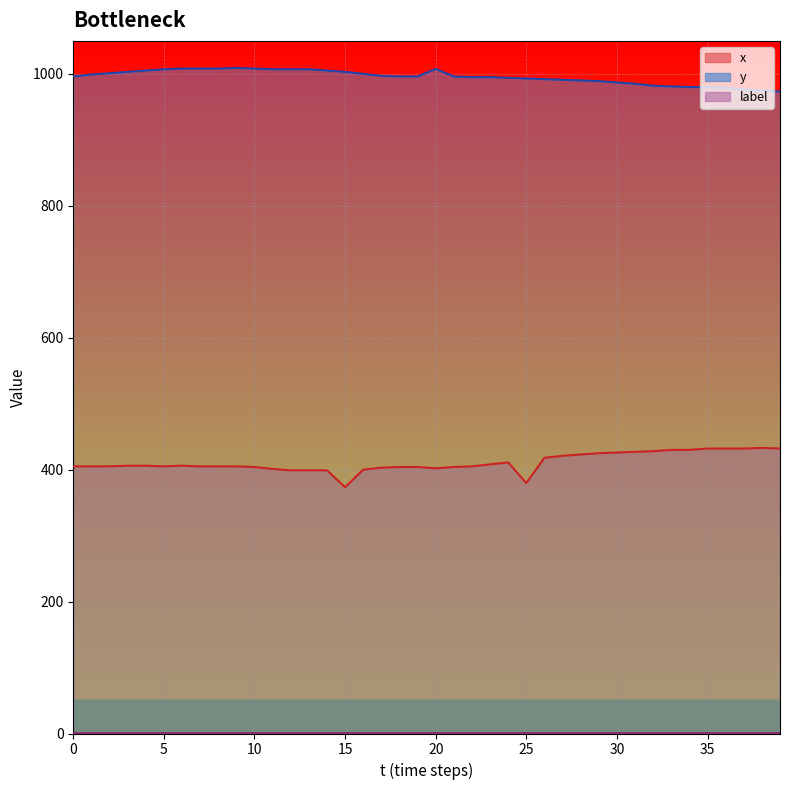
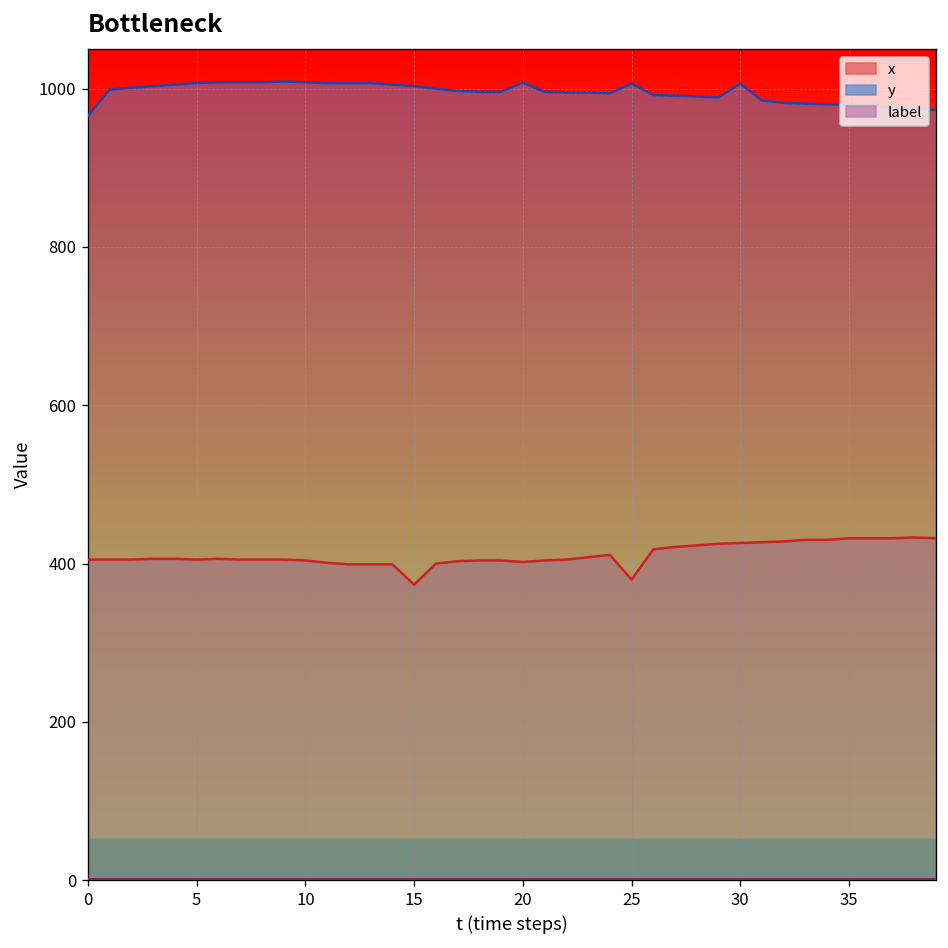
  {
    "x": {
      "0": 410,
      "5": 410,
      "10": 400,
      "15": 370,
      "20": 400,
      "25": 380,
      "30": 430,
      "35": 430
    },
    "y": {
-     "0": 1000,
+     "0": 970,
      "5": 1010,
      "10": 1010,
      "15": 1000,
      "20": 1010,
-     "25": 990,
-     "30": 990
+     "25": 1010,
+     "30": 1010
    },
    "label": {
      "0": 0,
      "5": 0,
      "10": 0,
      "15": 0,
      "20": 0,
      "25": 0,
      "30": 0,
      "35": 0
    }
  }
